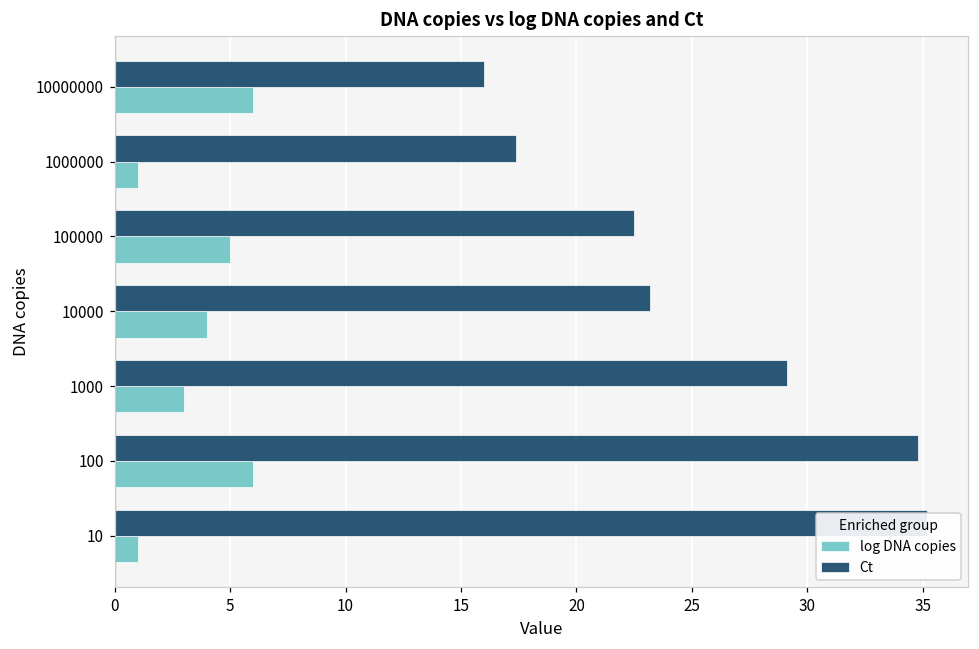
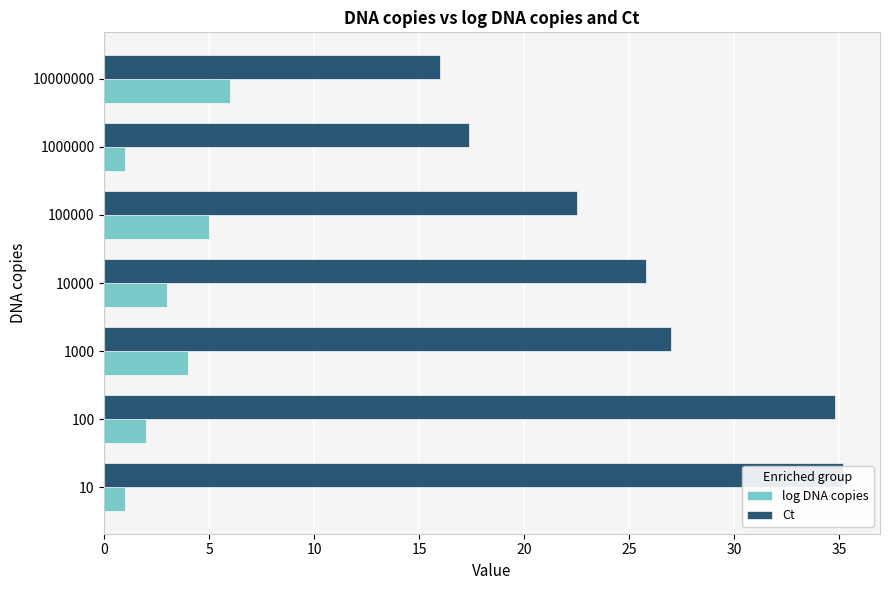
  {
    "log DNA copies": {
      "10000000": 6,
      "1000000": 1,
      "100000": 5,
-     "10000": 4,
-     "1000": 3,
-     "100": 6,
+     "10000": 3,
+     "1000": 4,
+     "100": 2,
      "10": 1
    },
    "Ct": {
      "10000000": 16.0,
      "1000000": 17.4,
      "100000": 22.5,
-     "10000": 23.2,
-     "1000": 29.1,
+     "10000": 25.8,
+     "1000": 27.0,
      "100": 34.8
    }
  }
